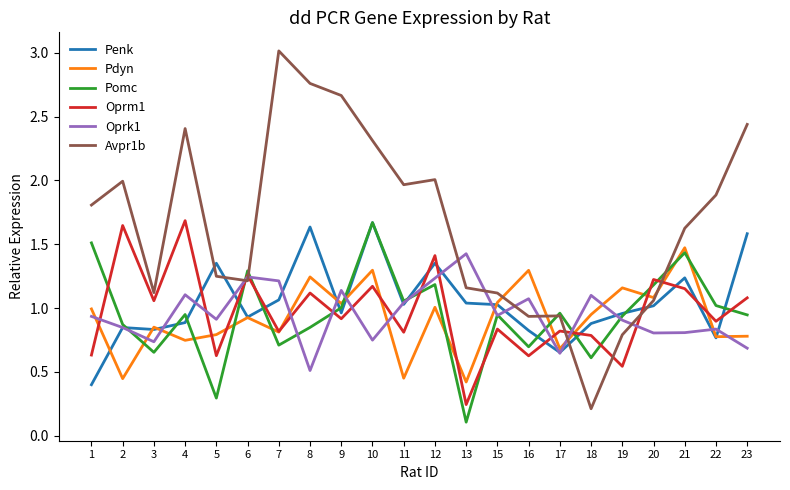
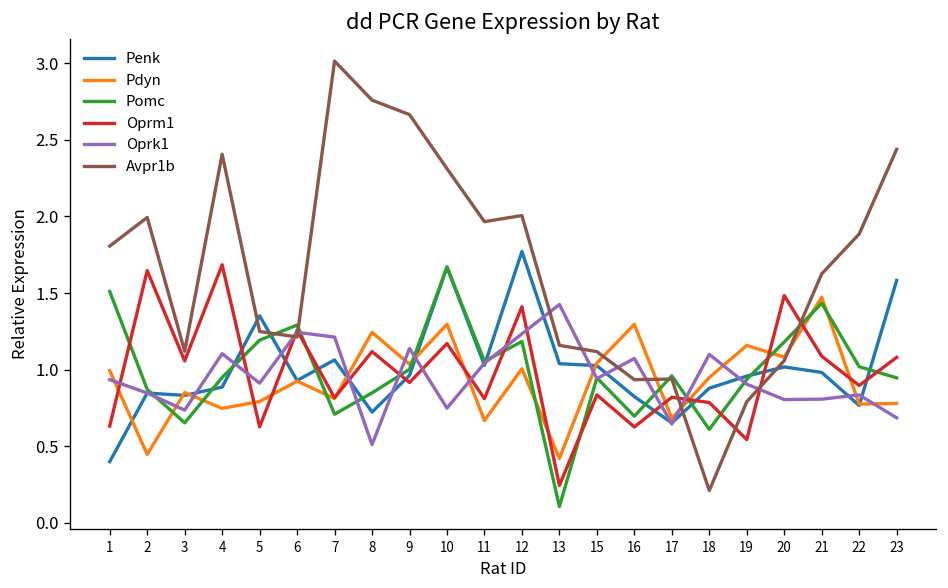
  {
    "Penk": {
      "1": 0.40,
      "4": 0.89,
      "5": 1.35,
      "7": 1.06,
-     "8": 1.63,
+     "8": 0.72,
      "9": 0.96,
-     "12": 1.35,
+     "12": 1.77,
      "13": 1.04,
      "16": 0.82,
      "18": 0.88,
      "19": 0.96,
      "20": 1.02,
-     "21": 1.24,
+     "21": 0.98,
      "23": 1.58
    },
    "Pdyn": {
      "1": 0.99,
      "2": 0.45,
      "4": 0.75,
      "5": 0.79,
      "8": 1.24,
      "9": 1.04,
      "10": 1.30,
-     "11": 0.45,
+     "11": 0.67,
      "12": 1.01,
      "13": 0.42,
      "16": 1.30,
      "17": 0.68,
      "18": 0.95,
      "19": 1.16,
      "20": 1.08,
      "21": 1.47,
      "23": 0.78
    },
    "Pomc": {
      "1": 1.51,
      "2": 0.87,
      "3": 0.65,
      "4": 0.95,
-     "5": 0.29,
+     "5": 1.19,
      "6": 1.29,
      "7": 0.71,
      "8": 0.85,
      "9": 1.00,
      "12": 1.18,
      "13": 0.11,
      "16": 0.70,
      "17": 0.96,
      "18": 0.61,
      "19": 0.94,
      "20": 1.18,
      "21": 1.43,
      "22": 1.02,
      "23": 0.95
    },
    "Oprm1": {
      "1": 0.63,
      "2": 1.65,
      "3": 1.06,
      "4": 1.68,
      "5": 0.63,
      "8": 1.12,
      "9": 0.92,
      "10": 1.17,
      "11": 0.81,
      "12": 1.41,
      "13": 0.24,
      "15": 0.84,
      "16": 0.63,
      "17": 0.82,
      "18": 0.79,
      "19": 0.54,
-     "20": 1.22,
-     "21": 1.15,
+     "20": 1.48,
+     "21": 1.09,
      "22": 0.90,
      "23": 1.08
    },
    "Oprk1": {
      "1": 0.93,
      "3": 0.74,
      "4": 1.10,
      "5": 0.91,
      "7": 1.21,
      "8": 0.51,
      "9": 1.14,
      "10": 0.75,
      "12": 1.23,
      "13": 1.43,
      "16": 1.07,
      "18": 1.10,
      "19": 0.90,
      "20": 0.80,
      "21": 0.81,
      "22": 0.83,
      "23": 0.69
    },
    "Avpr1b": {
      "1": 1.81,
      "2": 1.99,
      "3": 1.12,
      "4": 2.41,
      "5": 1.25,
      "6": 1.21,
      "7": 3.01,
      "8": 2.76,
      "9": 2.67,
      "10": 2.31,
      "11": 1.97,
      "12": 2.01,
      "13": 1.16,
      "15": 1.12,
      "16": 0.93,
      "17": 0.94,
      "18": 0.21,
      "19": 0.79,
      "20": 1.06,
      "21": 1.63,
      "22": 1.89,
      "23": 2.44
    }
  }
